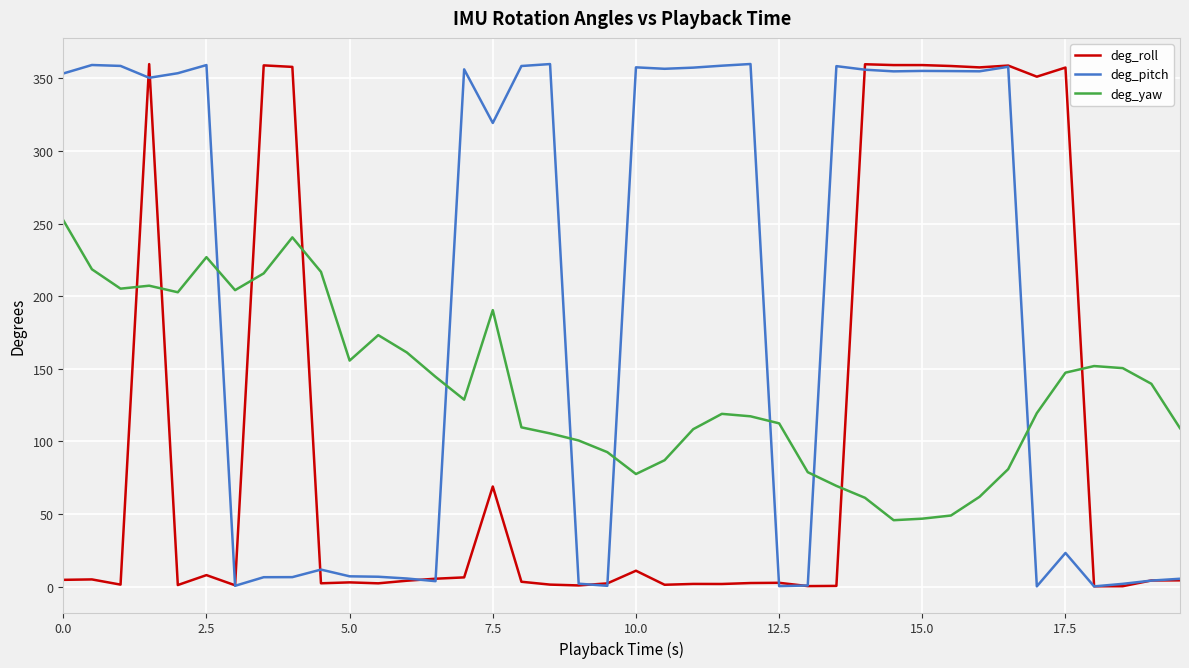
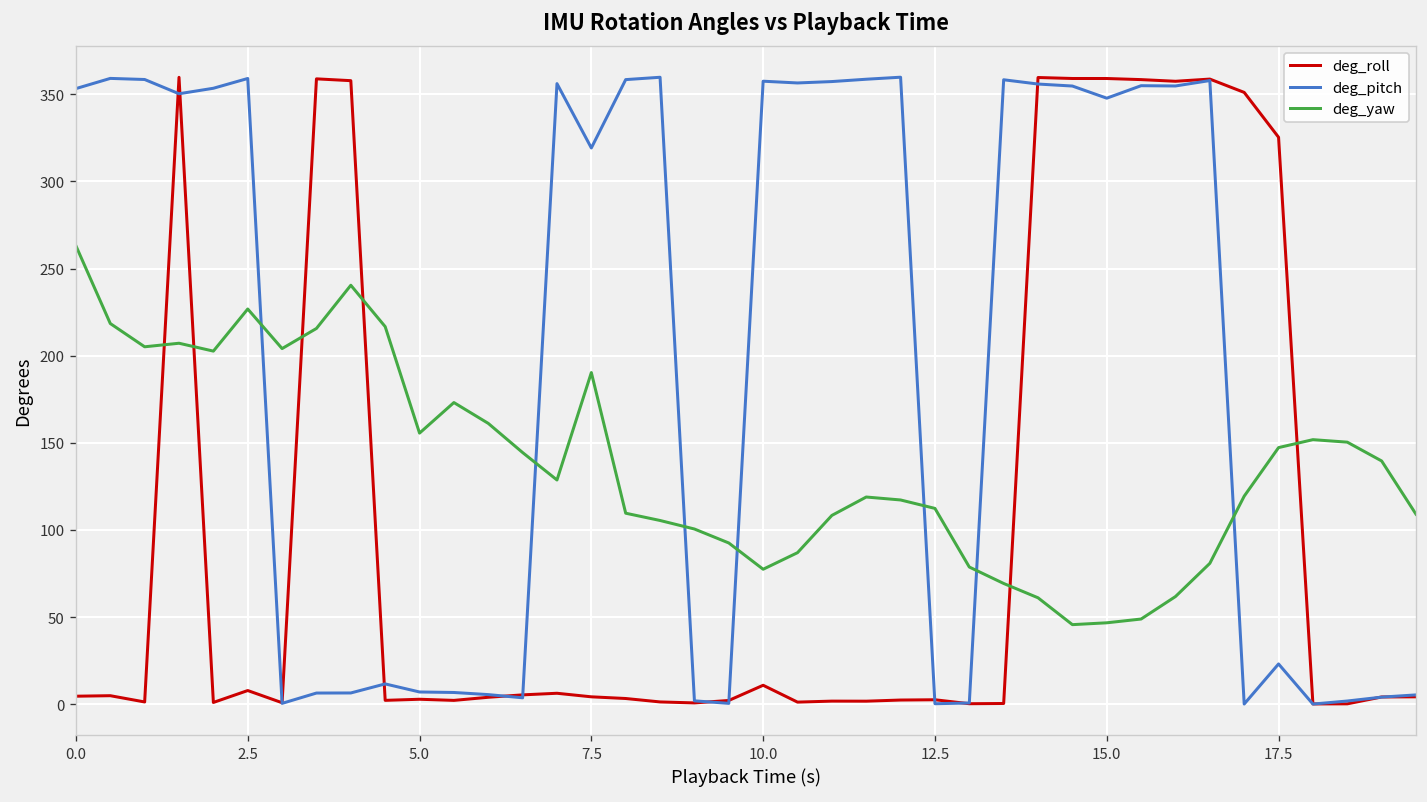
  {
    "deg_roll": {
      "0.0": 5,
      "2.5": 8,
      "5.0": 3,
-     "7.5": 69,
+     "7.5": 4,
      "10.0": 11,
      "12.5": 3,
      "15.0": 359,
-     "17.5": 357
+     "17.5": 325
    },
    "deg_pitch": {
      "0.0": 353,
      "2.5": 359,
      "5.0": 7,
      "7.5": 319,
      "10.0": 357,
      "12.5": 0,
-     "15.0": 355,
+     "15.0": 348,
      "17.5": 23
    },
    "deg_yaw": {
-     "0.0": 252,
+     "0.0": 263,
      "2.5": 227,
      "5.0": 156,
      "7.5": 190,
      "10.0": 78,
      "12.5": 112,
      "15.0": 47,
      "17.5": 147
    }
  }
